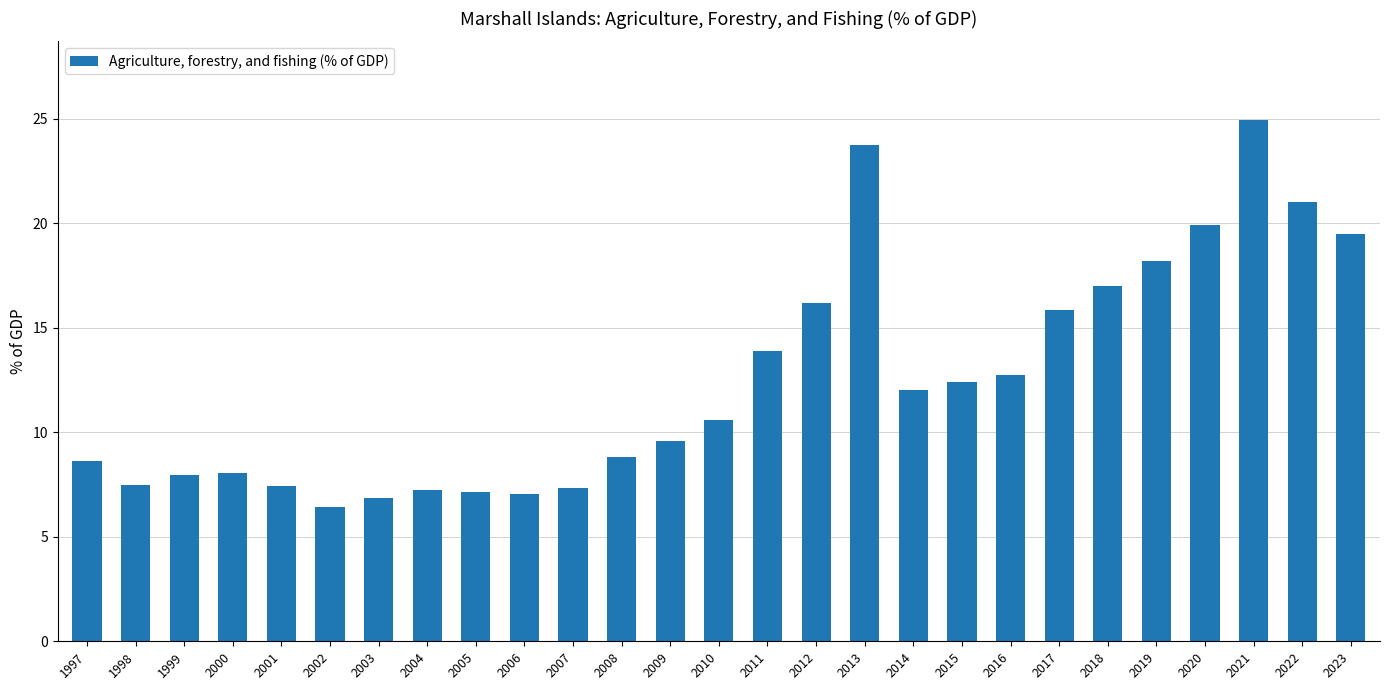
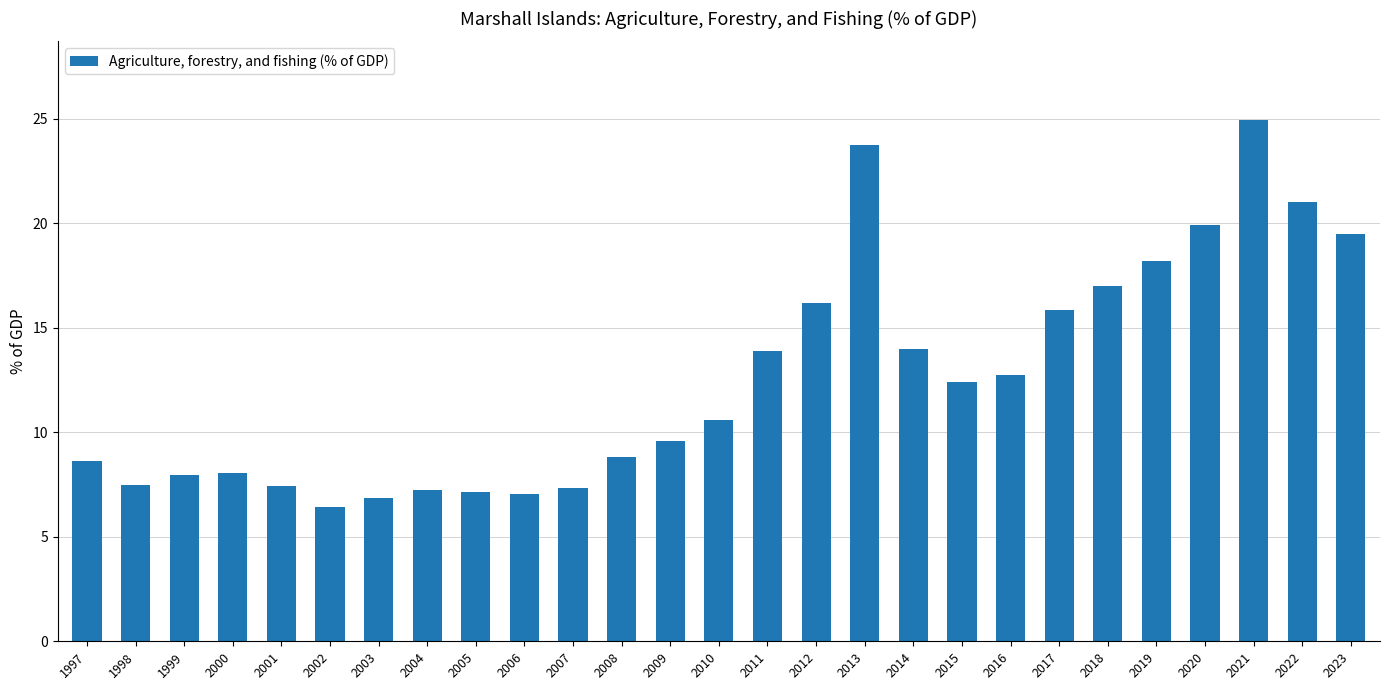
  {
    "1997": 8.6,
    "1998": 7.5,
    "1999": 8.0,
    "2000": 8.0,
    "2001": 7.4,
    "2002": 6.5,
    "2003": 6.9,
    "2004": 7.2,
    "2005": 7.1,
    "2006": 7.1,
    "2007": 7.3,
    "2008": 8.8,
    "2009": 9.6,
    "2010": 10.6,
    "2011": 13.9,
    "2012": 16.2,
    "2013": 23.7,
-   "2014": 12.0,
+   "2014": 14.0,
    "2015": 12.4,
    "2016": 12.7,
    "2017": 15.8,
    "2018": 17.0,
    "2019": 18.2,
    "2020": 19.9,
    "2021": 25.0,
    "2022": 21.0,
    "2023": 19.5
  }
